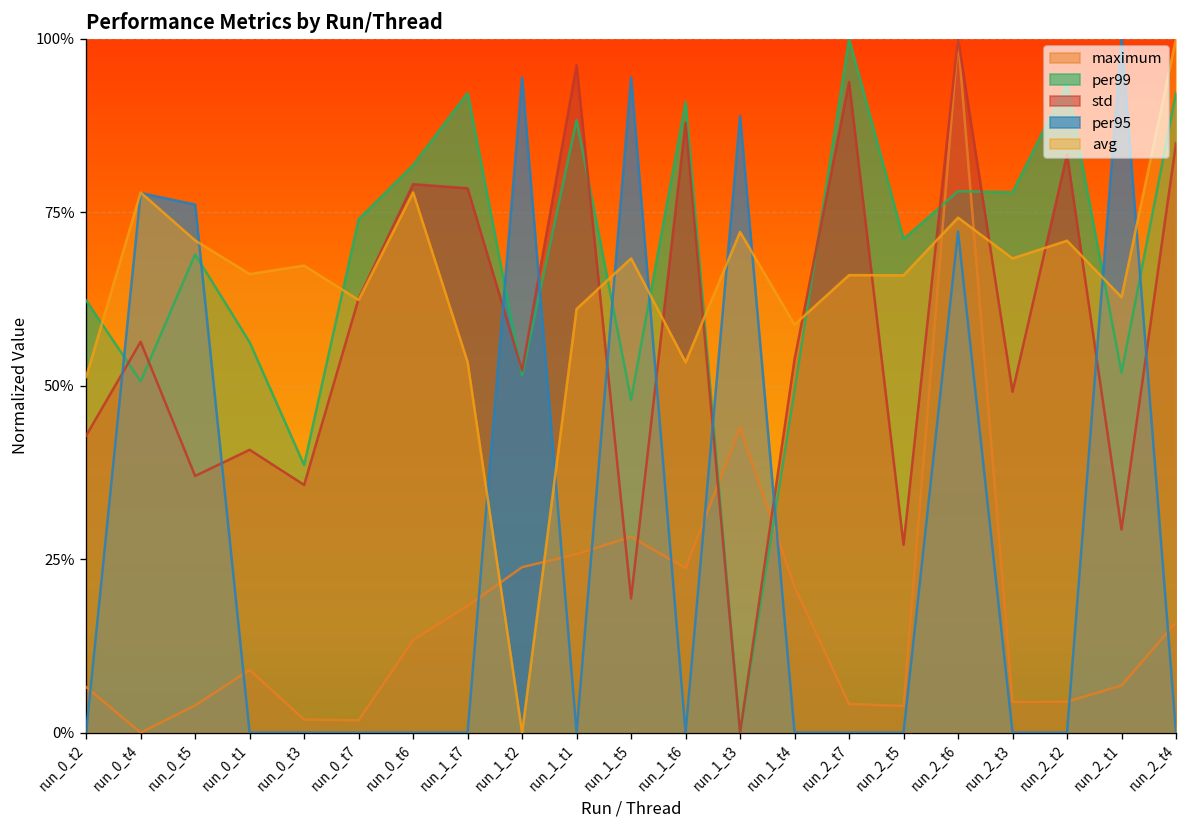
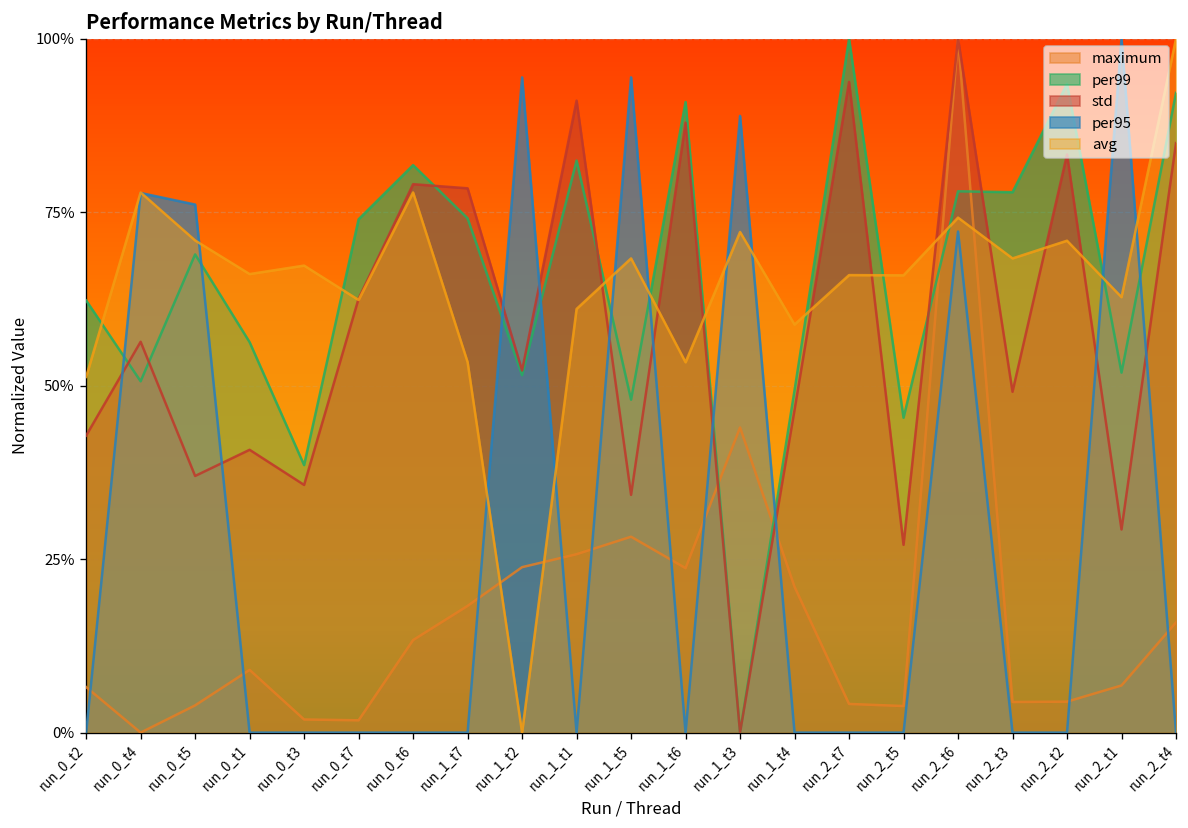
  {
    "per99": {
      "run_0_t2": "62%",
      "run_0_t4": "51%",
      "run_0_t5": "69%",
      "run_0_t1": "56%",
      "run_0_t3": "39%",
      "run_0_t7": "74%",
      "run_0_t6": "82%",
-     "run_1_t7": "92%",
+     "run_1_t7": "74%",
      "run_1_t2": "52%",
-     "run_1_t1": "88%",
+     "run_1_t1": "82%",
      "run_1_t5": "48%",
      "run_1_t6": "91%",
      "run_1_t4": "49%",
      "run_2_t7": "100%",
-     "run_2_t5": "71%",
+     "run_2_t5": "45%",
      "run_2_t6": "78%",
      "run_2_t3": "78%",
      "run_2_t1": "52%",
      "run_2_t4": "92%"
    },
    "std": {
      "run_0_t2": "43%",
      "run_0_t4": "56%",
      "run_0_t5": "37%",
      "run_0_t1": "41%",
      "run_0_t3": "36%",
      "run_0_t6": "79%",
      "run_1_t7": "78%",
      "run_1_t2": "52%",
-     "run_1_t1": "96%",
-     "run_1_t5": "19%",
+     "run_1_t1": "91%",
+     "run_1_t5": "34%",
      "run_1_t6": "88%",
-     "run_1_t4": "54%",
+     "run_1_t4": "47%",
      "run_2_t7": "94%",
      "run_2_t5": "27%",
      "run_2_t3": "49%",
      "run_2_t1": "29%",
      "run_2_t4": "85%"
    },
    "per95": {
      "run_0_t2": "0%",
      "run_0_t5": "76%",
      "run_0_t1": "0%",
      "run_0_t3": "0%",
      "run_0_t7": "0%",
      "run_0_t6": "0%",
      "run_1_t7": "0%",
      "run_1_t2": "94%",
      "run_1_t1": "0%",
      "run_1_t5": "94%",
      "run_1_t6": "0%",
      "run_1_t3": "89%",
      "run_1_t4": "0%",
      "run_2_t7": "0%",
      "run_2_t5": "0%",
      "run_2_t6": "72%",
      "run_2_t3": "0%",
      "run_2_t2": "0%",
      "run_2_t1": "100%",
      "run_2_t4": "0%"
    }
  }
